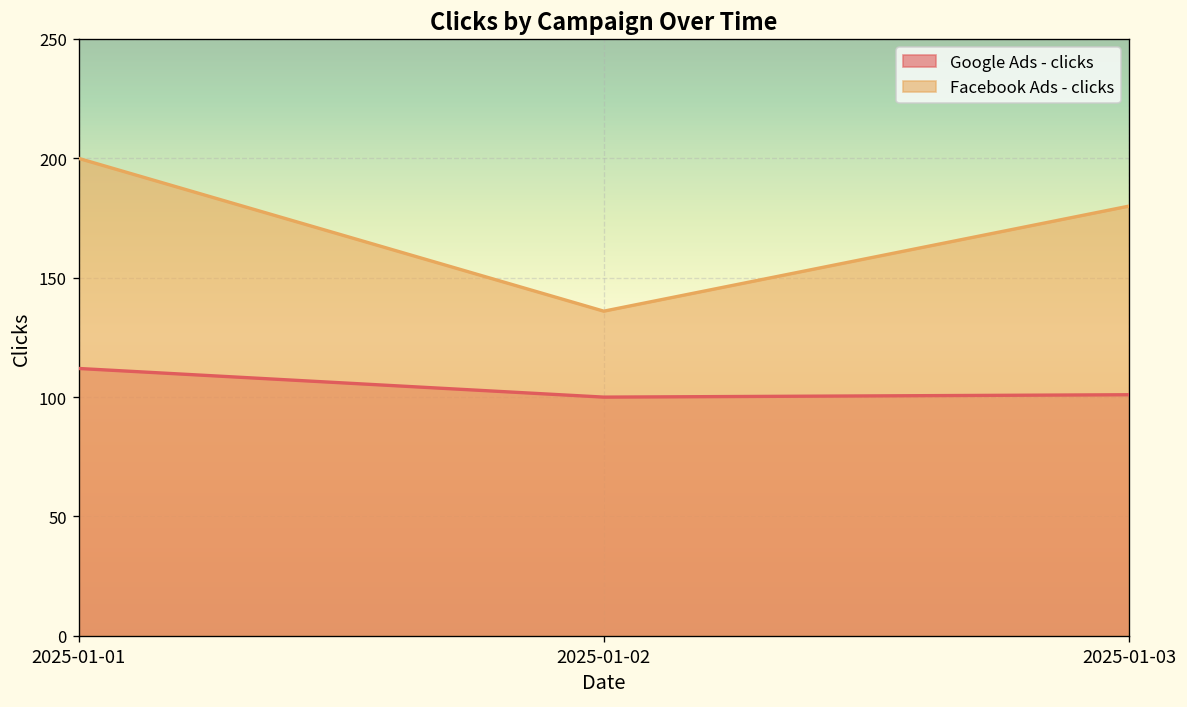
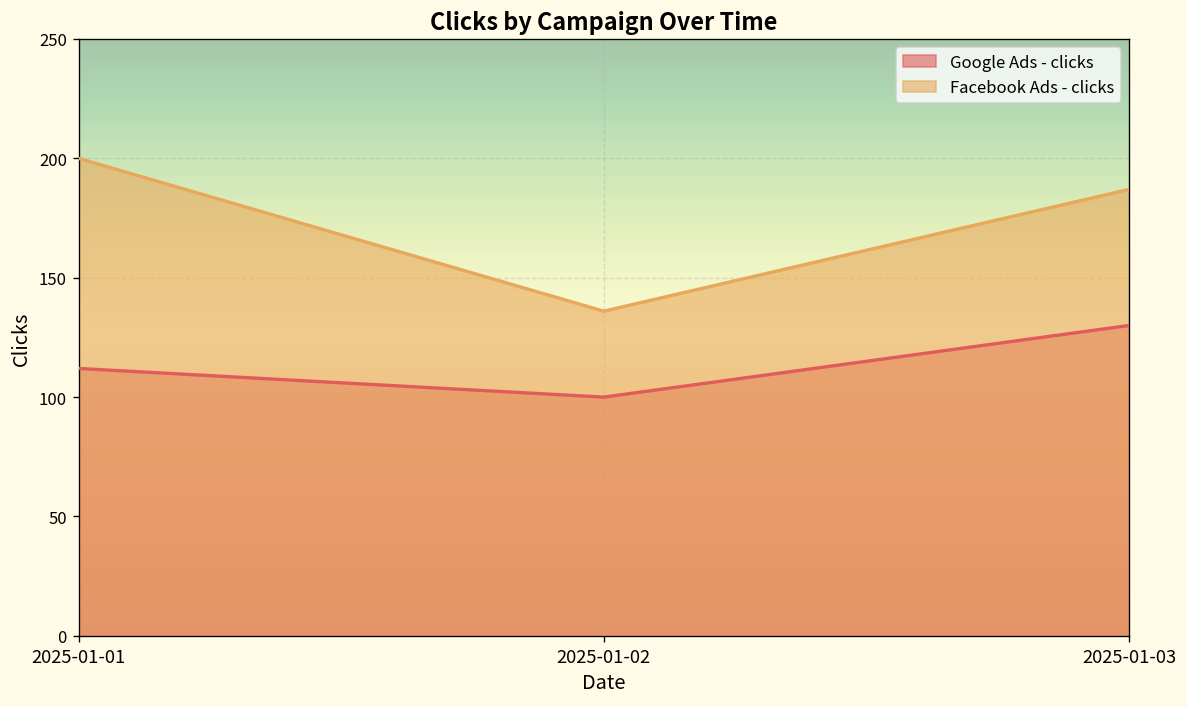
  {
    "Google Ads - clicks": {
      "2025-01-01": 112,
      "2025-01-02": 100,
-     "2025-01-03": 101
+     "2025-01-03": 130
    },
    "Facebook Ads - clicks": {
      "2025-01-01": 200,
      "2025-01-02": 136,
-     "2025-01-03": 180
+     "2025-01-03": 187
    }
  }
